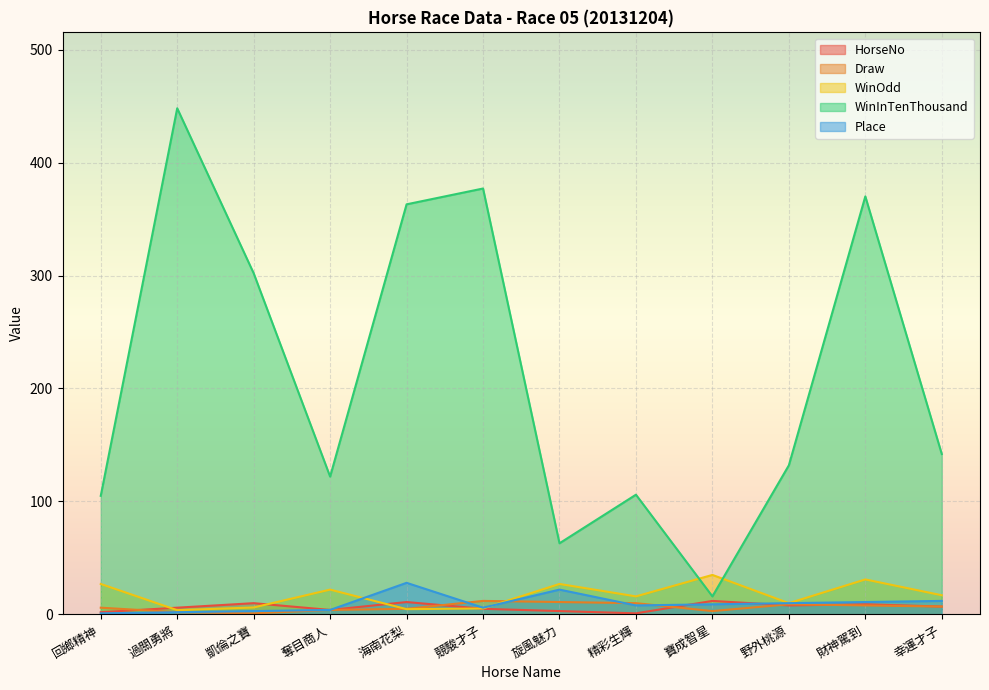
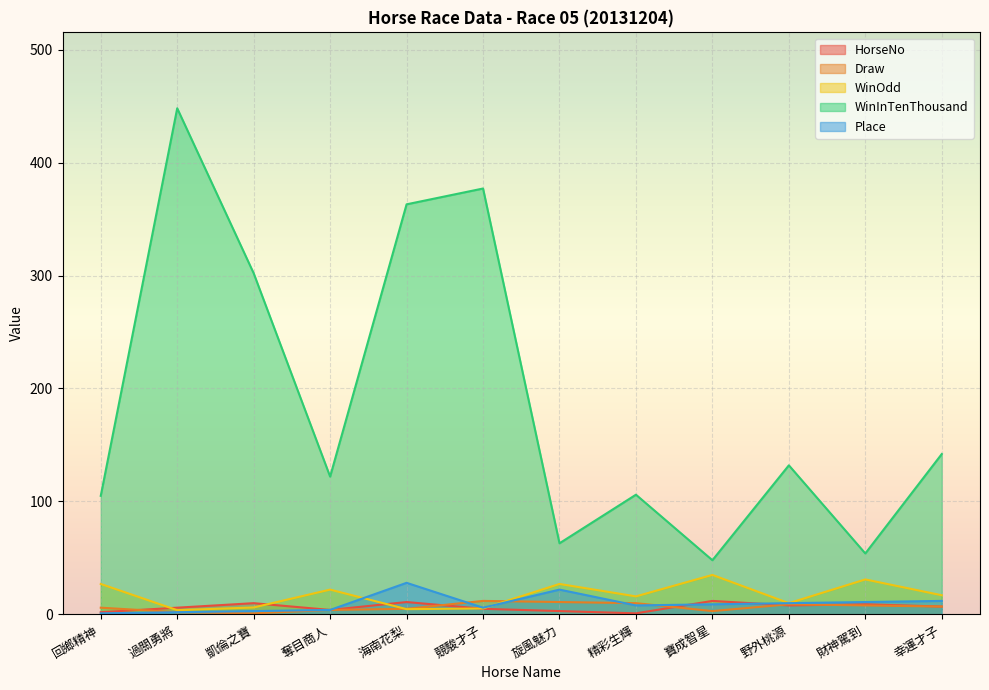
  {
    "WinInTenThousand": {
      "回鄉精神": 105,
      "過關勇將": 448,
      "凱倫之寶": 302,
      "奪目商人": 122,
      "海南花梨": 363,
      "競駿才子": 377,
      "旋風魅力": 63,
      "精彩生輝": 106,
-     "寶成智星": 16,
+     "寶成智星": 48,
      "野外桃源": 132,
-     "財神駕到": 370,
+     "財神駕到": 54,
      "幸運才子": 142
    },
    "Place": {
      "海南花梨": 28,
      "旋風魅力": 22,
      "寶成智星": 9,
      "幸運才子": 12
    }
  }
